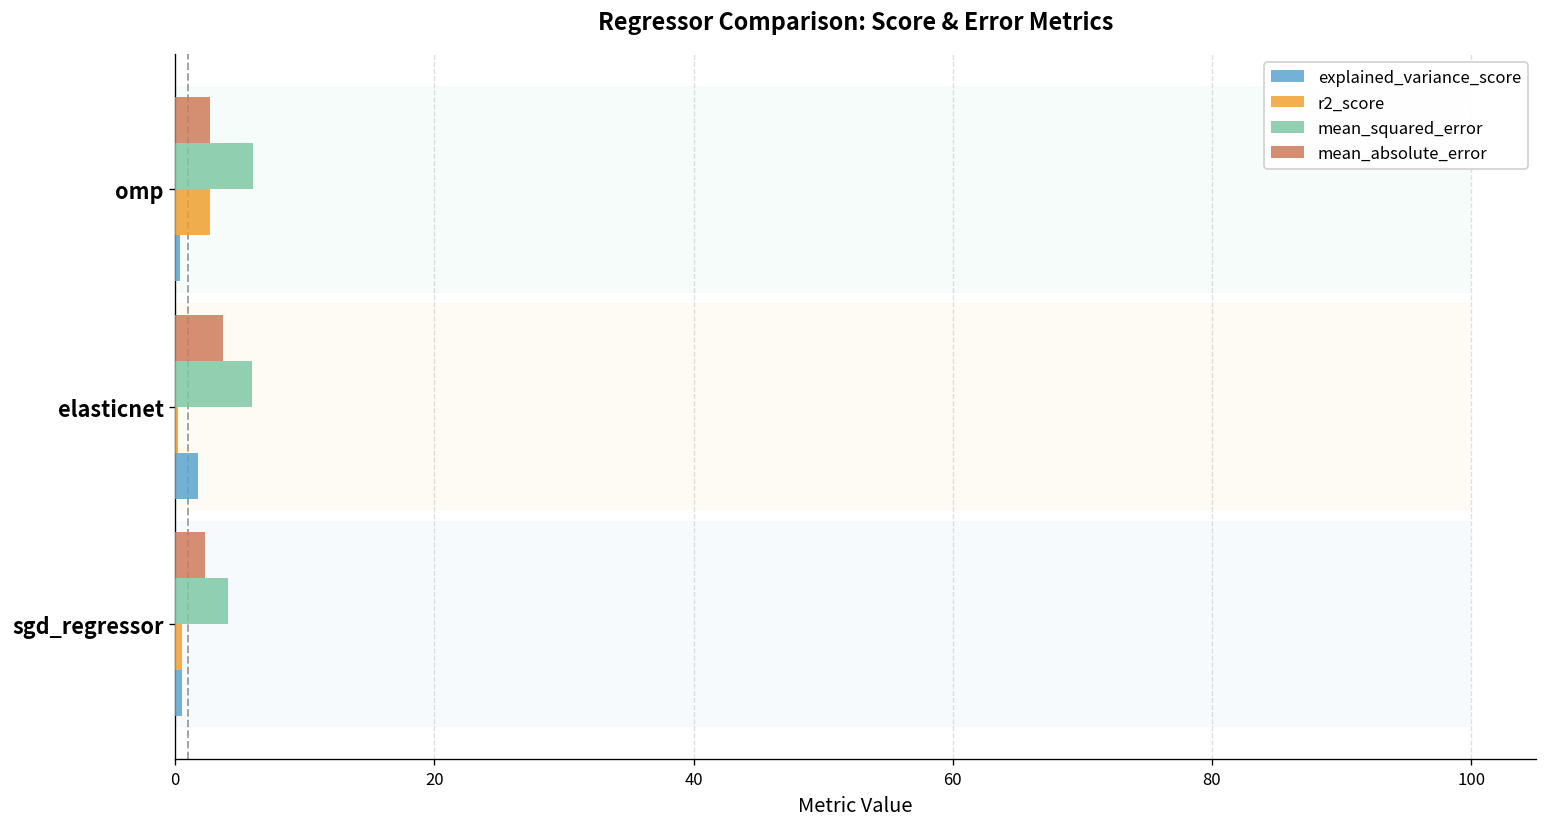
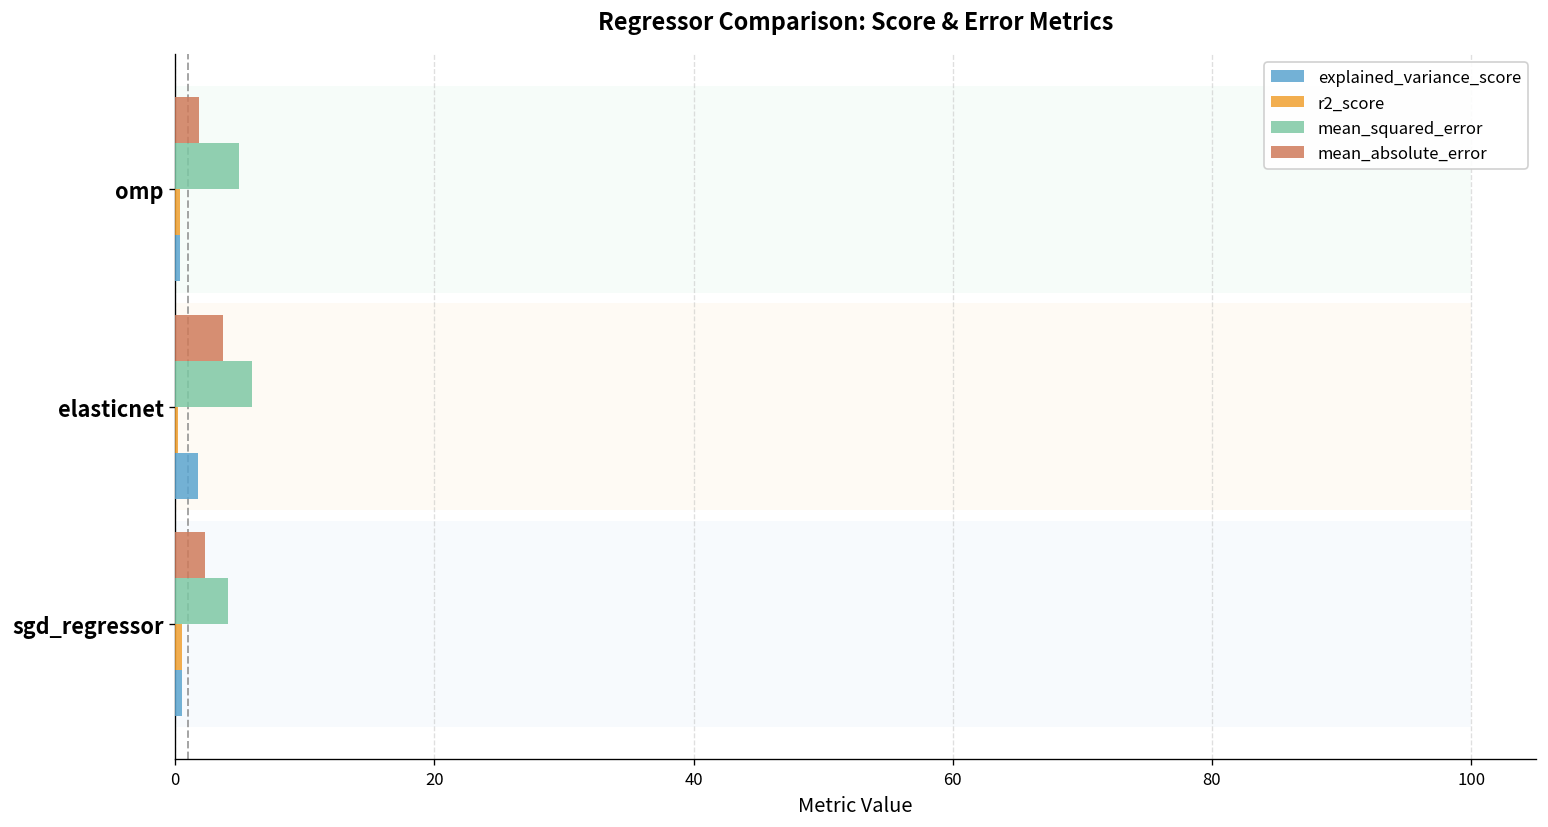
  {
    "r2_score": {
-     "omp": 2.7
+     "omp": 0.4
    },
    "mean_squared_error": {
-     "omp": 6.0
+     "omp": 4.9
    },
    "mean_absolute_error": {
-     "omp": 2.7
+     "omp": 1.8
    }
  }
